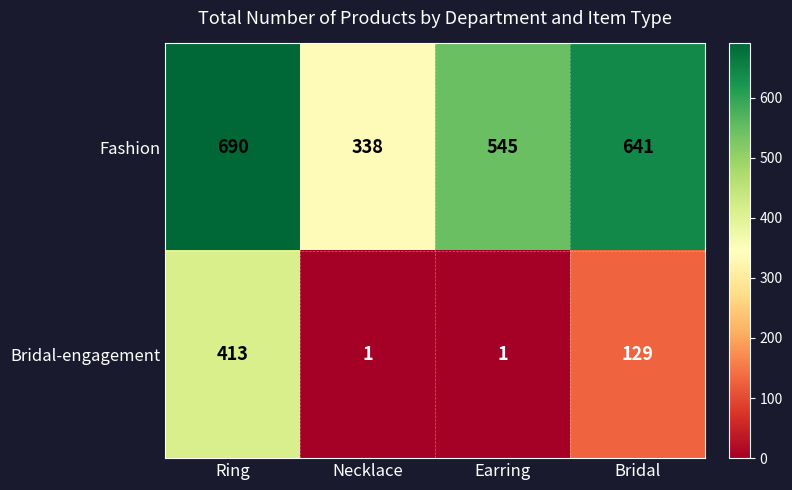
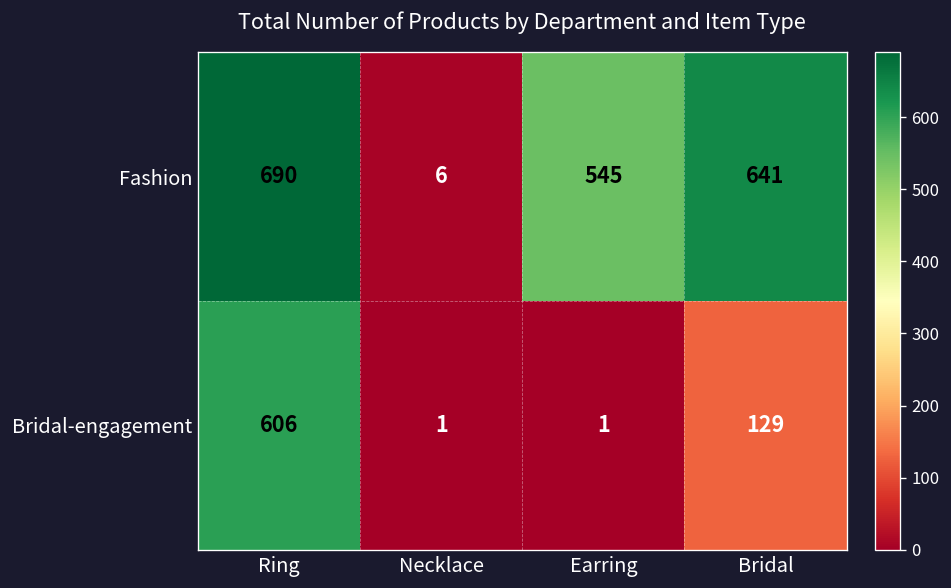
  {
    "Fashion": {
      "Ring": 690,
-     "Necklace": 338,
+     "Necklace": 6,
      "Earring": 545,
      "Bridal": 641
    },
    "Bridal-engagement": {
-     "Ring": 413,
+     "Ring": 606,
      "Necklace": 1,
      "Earring": 1,
      "Bridal": 129
    }
  }
